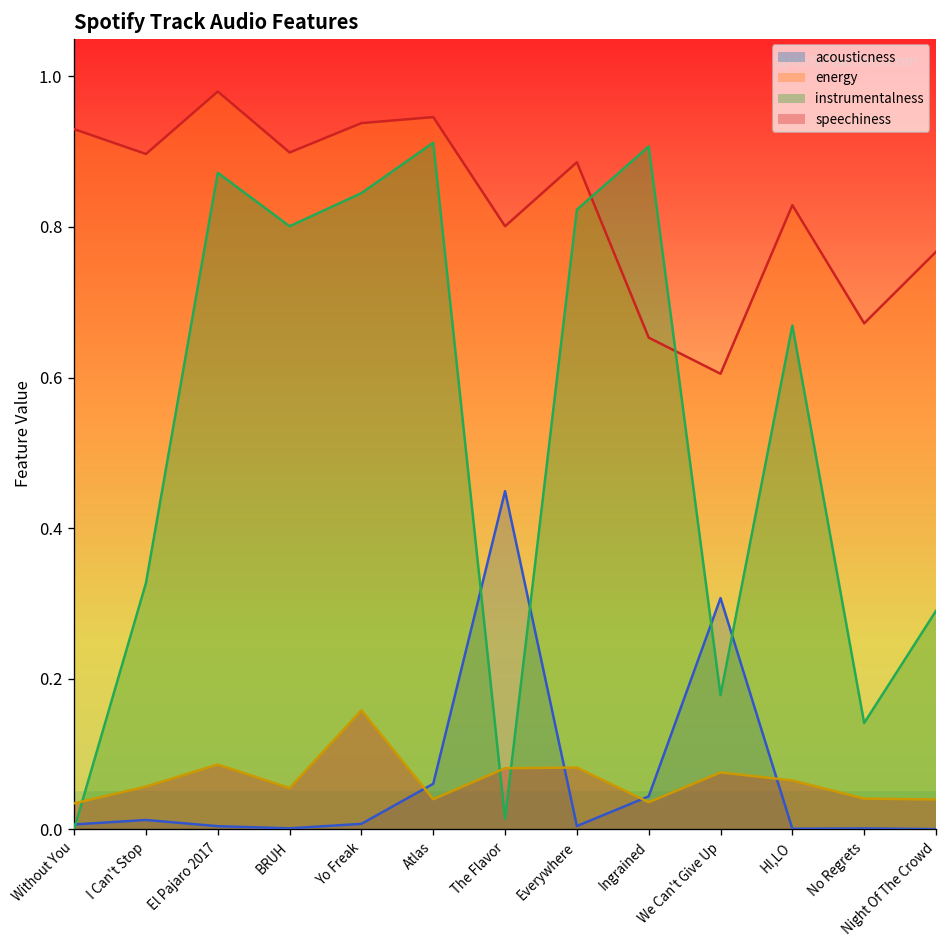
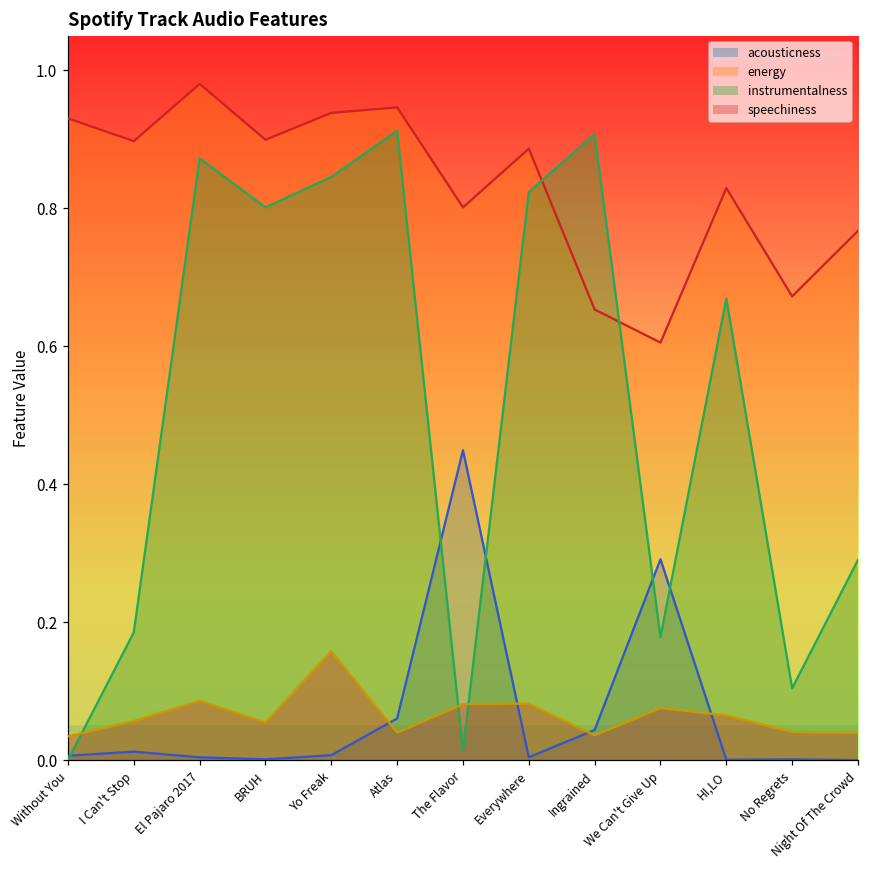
  {
    "acousticness": {
      "Atlas": 0.06,
      "The Flavor": 0.45,
-     "We Can't Give Up": 0.31
+     "We Can't Give Up": 0.29
    },
    "instrumentalness": {
-     "I Can't Stop": 0.33,
+     "I Can't Stop": 0.19,
      "El Pajaro 2017": 0.87,
      "BRUH": 0.80,
      "Yo Freak": 0.85,
      "Atlas": 0.91,
      "Everywhere": 0.82,
      "Ingrained": 0.91,
      "We Can't Give Up": 0.18,
      "HI,LO": 0.67,
-     "No Regrets": 0.14,
+     "No Regrets": 0.10,
      "Night Of The Crowd": 0.29
    }
  }
